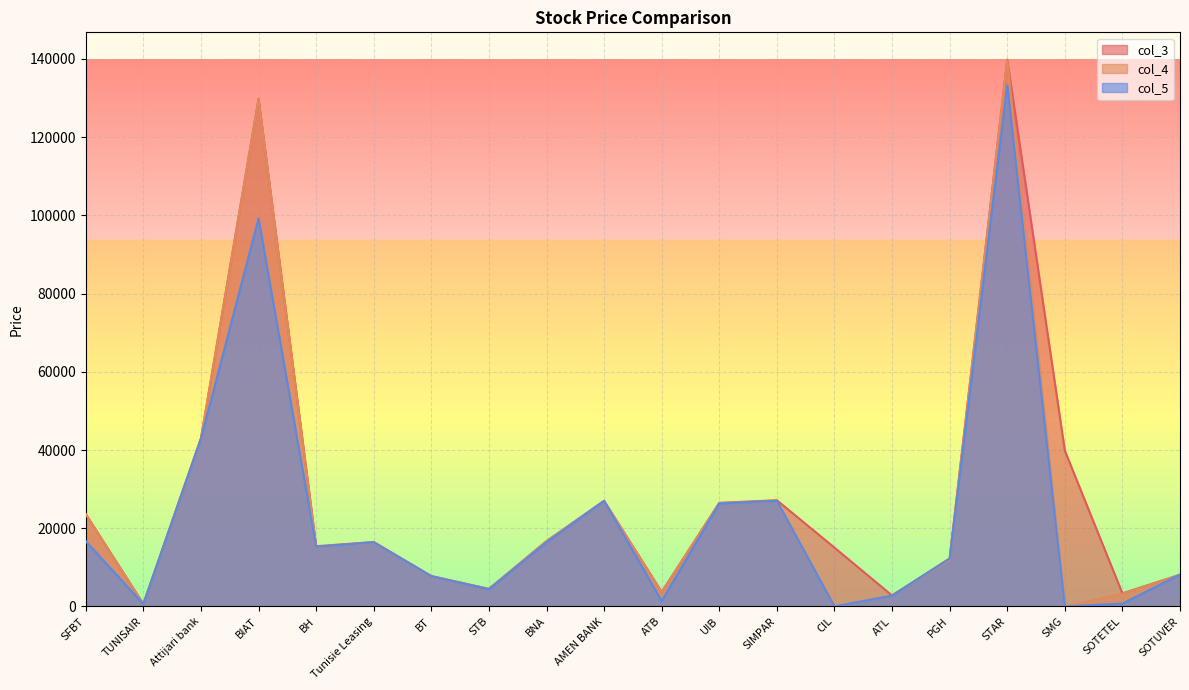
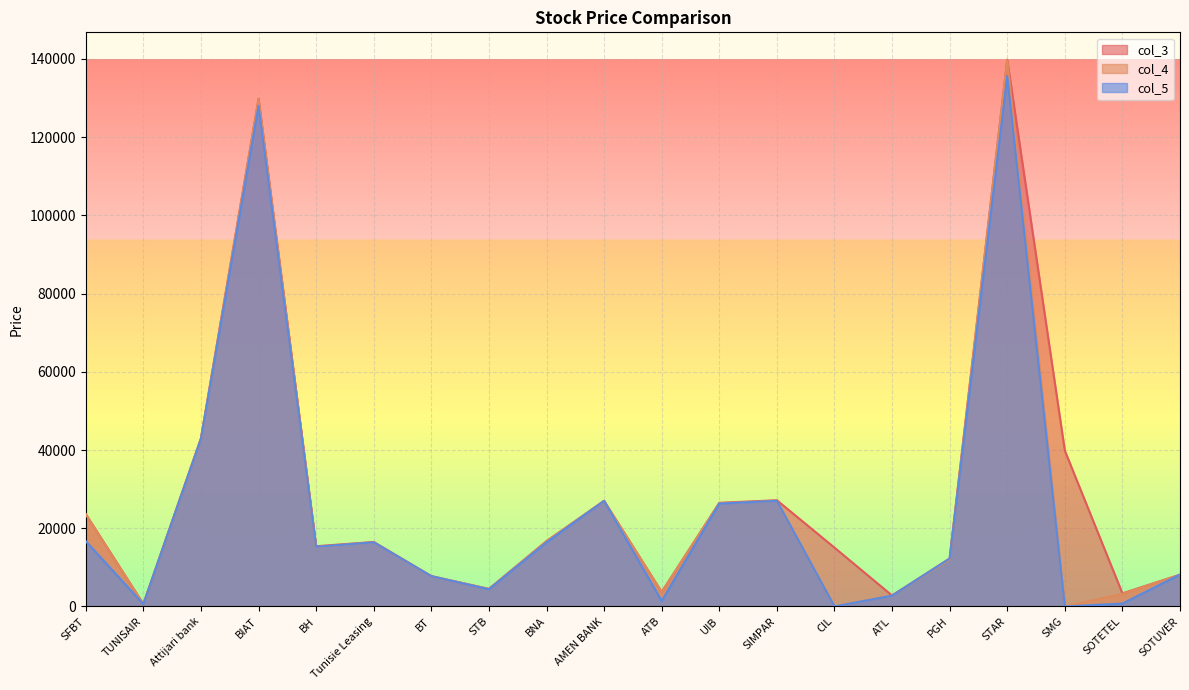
  {
    "col_5": {
      "SFBT": 17000,
-     "BIAT": 99000,
+     "BIAT": 128000,
      "ATB": 1000,
-     "STAR": 133000,
+     "STAR": 136000,
      "SOTETEL": 1000
    }
  }
